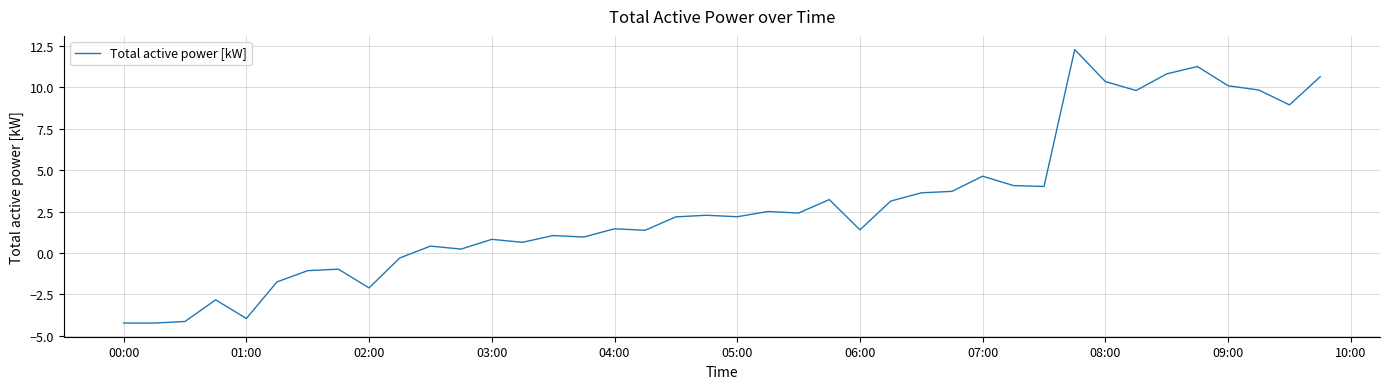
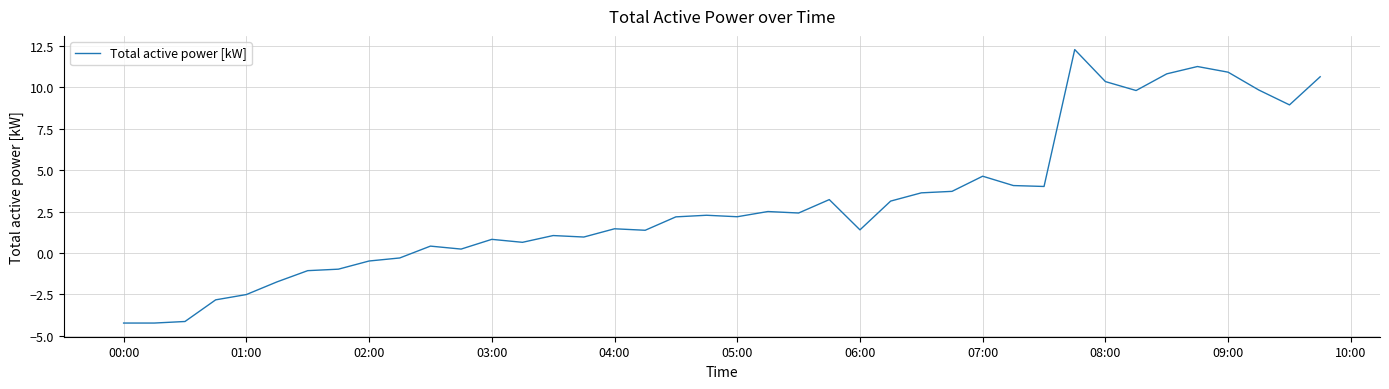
  {
    "00:00": -4.2,
-   "01:00": -4.0,
-   "02:00": -2.1,
+   "01:00": -2.5,
+   "02:00": -0.5,
    "03:00": 0.8,
    "04:00": 1.5,
    "05:00": 2.2,
    "06:00": 1.4,
    "07:00": 4.6,
    "08:00": 10.4,
-   "09:00": 10.1
+   "09:00": 10.9
  }
